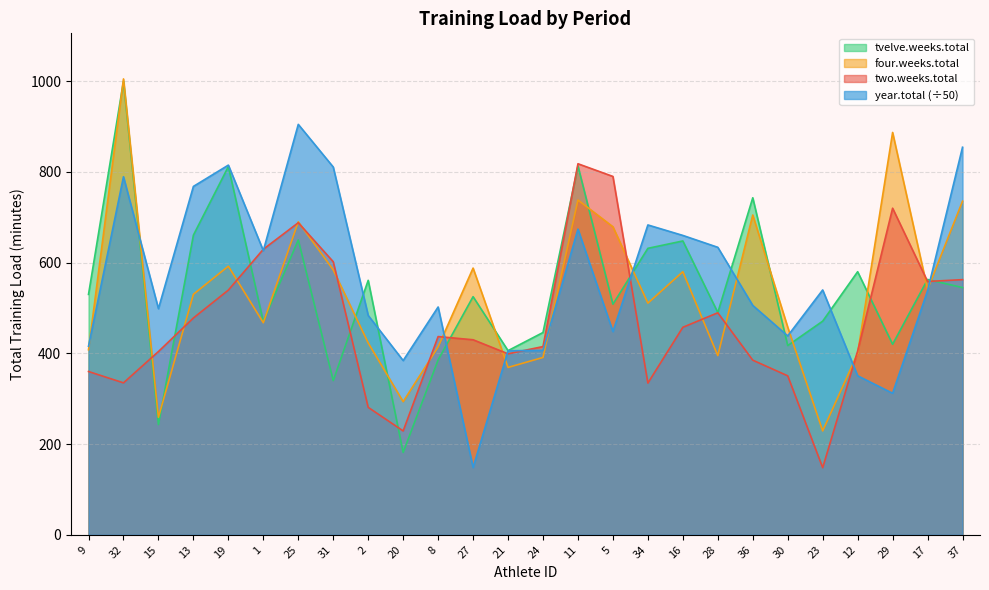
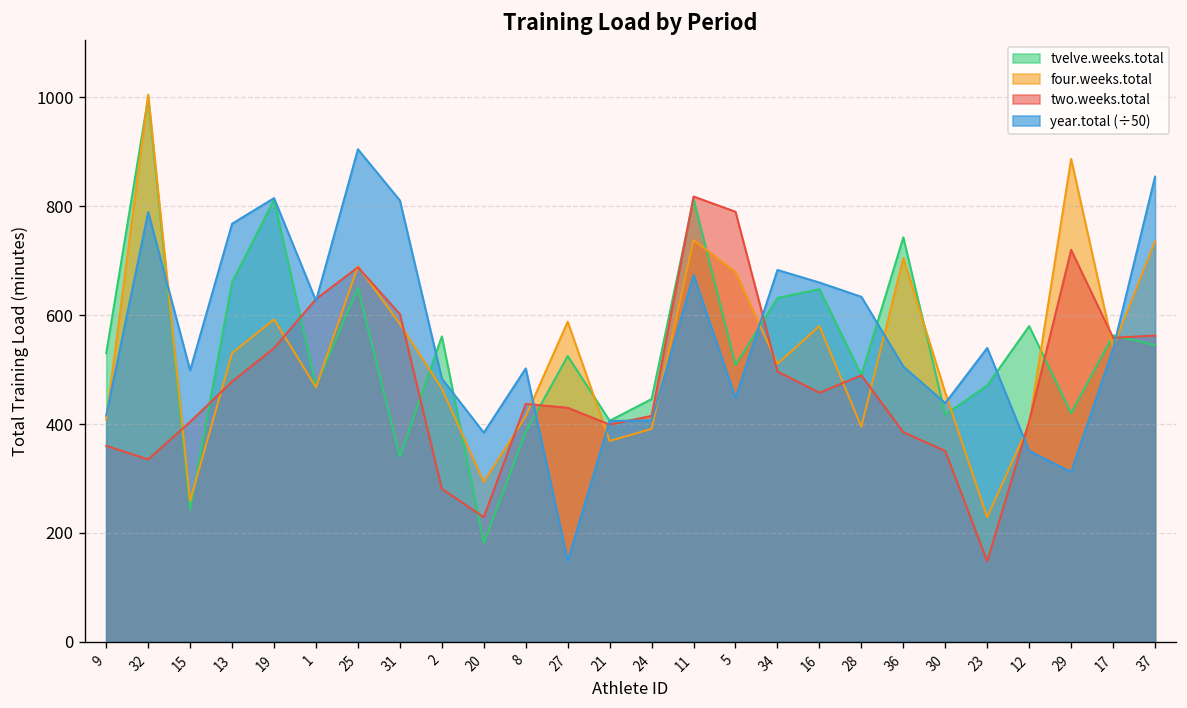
  {
    "tvelve.weeks.total": {
      "9": 530,
      "15": 240,
      "13": 660,
      "25": 650,
      "31": 340,
      "2": 560,
      "20": 180,
      "8": 390,
      "27": 530,
      "24": 450,
      "5": 510,
      "34": 630,
      "16": 650,
      "36": 740,
      "30": 420,
      "23": 470,
      "12": 580,
      "29": 420,
      "37": 550
    },
    "four.weeks.total": {
      "9": 410,
      "15": 260,
      "13": 530,
      "19": 590,
      "31": 580,
-     "2": 420,
+     "2": 470,
      "20": 290,
      "8": 410,
      "27": 590,
      "21": 370,
      "24": 390,
      "11": 740,
      "5": 680,
      "34": 510,
      "16": 580,
      "28": 400,
      "36": 710,
      "30": 460,
      "23": 230,
      "29": 890,
      "37": 740
    },
    "two.weeks.total": {
      "9": 360,
      "32": 340,
      "15": 400,
      "13": 480,
      "19": 540,
      "31": 600,
      "2": 280,
      "20": 230,
      "8": 440,
      "27": 430,
      "21": 400,
      "24": 420,
      "5": 790,
-     "34": 330,
+     "34": 500,
      "16": 460,
      "36": 390,
      "30": 350,
      "23": 150,
      "29": 720,
      "37": 560
    },
    "year.total (÷50)": {
      "9": 420,
      "32": 790,
      "15": 500,
      "13": 770,
      "25": 900,
      "31": 810,
      "2": 480,
      "20": 380,
      "8": 500,
      "27": 150,
      "24": 410,
      "11": 670,
      "5": 450,
      "34": 680,
      "16": 660,
      "28": 630,
      "36": 510,
      "30": 440,
      "23": 540,
      "12": 350,
      "29": 310,
      "37": 850
    }
  }
